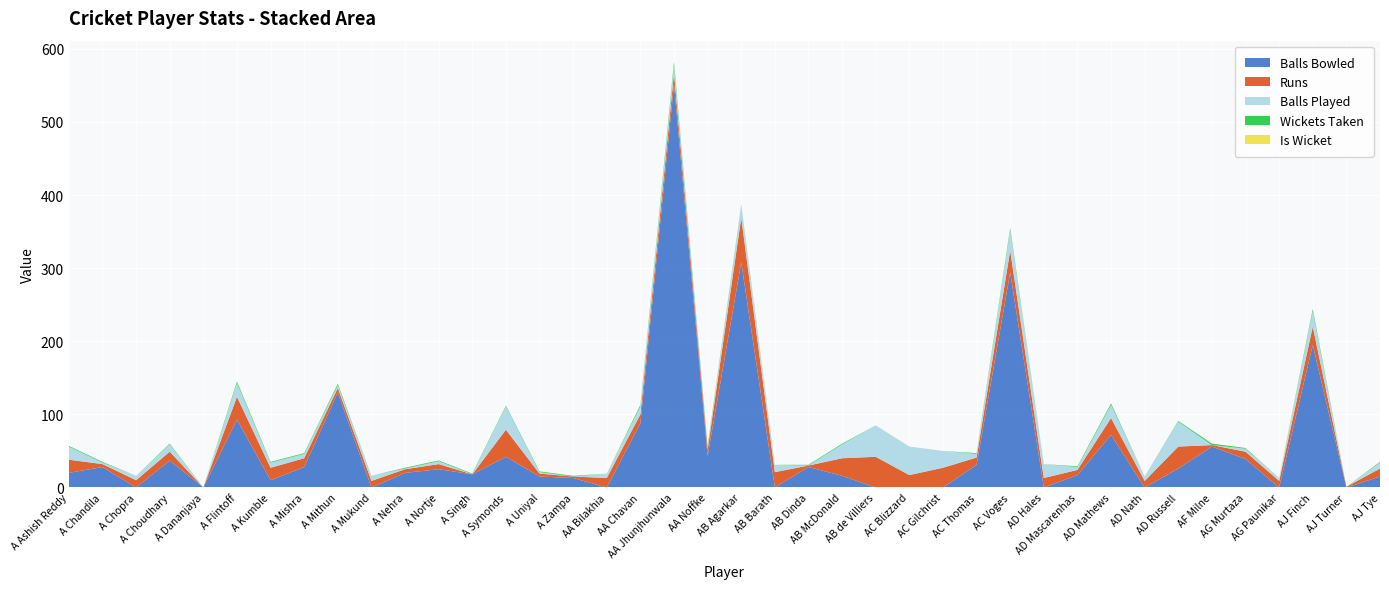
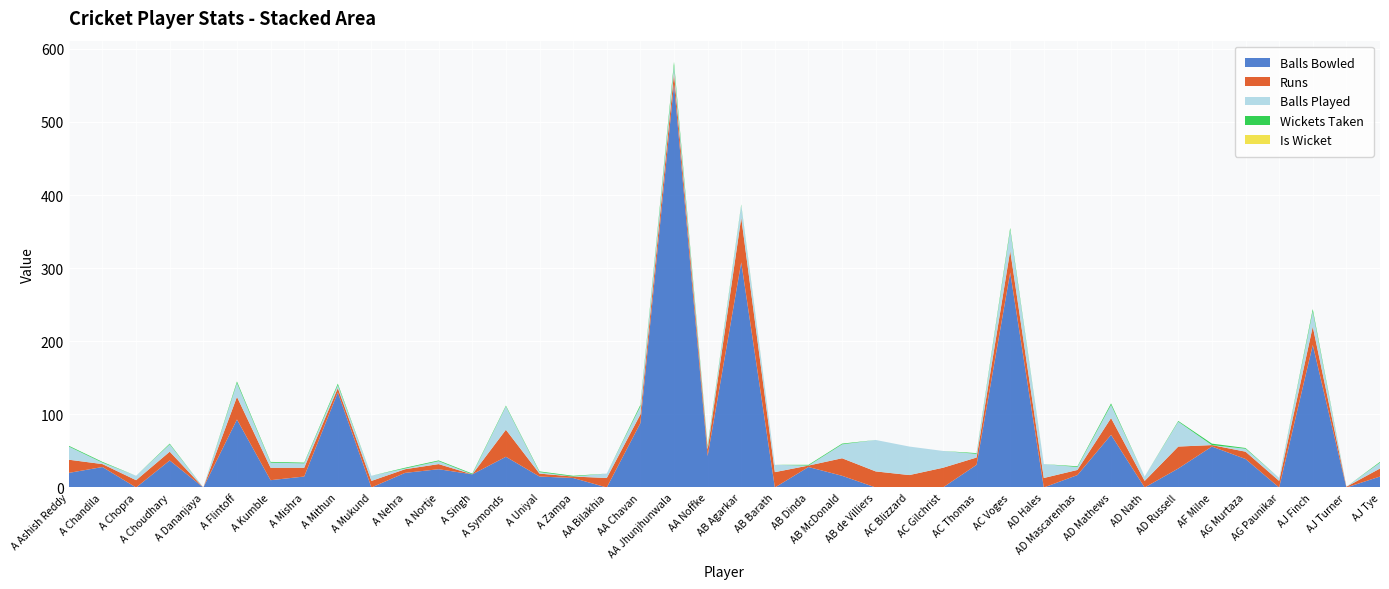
  {
    "Balls Bowled": {
      "A Ashish Reddy": 20,
      "A Chandila": 30,
      "A Chopra": 0,
      "A Choudhary": 40,
      "A Flintoff": 90,
      "A Kumble": 10,
-     "A Mishra": 30,
+     "A Mishra": 20,
      "A Mithun": 130,
      "A Mukund": 0,
      "A Nehra": 20,
      "A Nortje": 30,
      "A Symonds": 40,
      "A Uniyal": 20,
      "AA Bilakhia": 0,
      "AA Chavan": 90,
      "AA Jhunjhunwala": 550,
      "AA Noffke": 40,
      "AB Agarkar": 310,
      "AB Barath": 0,
      "AB McDonald": 20,
      "AB de Villiers": 0,
      "AC Blizzard": 0,
      "AC Gilchrist": 0,
      "AC Thomas": 30,
      "AC Voges": 290,
      "AD Hales": 0,
      "AD Mascarenhas": 20,
      "AD Mathews": 70,
      "AD Nath": 0,
      "AD Russell": 30,
      "AG Murtaza": 40,
      "AG Paunikar": 0,
      "AJ Finch": 200,
      "AJ Tye": 20
    },
    "Runs": {
      "A Ashish Reddy": 20,
      "A Chopra": 10,
      "A Choudhary": 10,
      "A Flintoff": 30,
      "A Kumble": 20,
      "A Mishra": 10,
      "A Mithun": 10,
      "A Mukund": 10,
      "A Nortje": 10,
      "A Symonds": 40,
      "AA Bilakhia": 10,
      "AA Chavan": 10,
      "AA Jhunjhunwala": 20,
      "AB Agarkar": 60,
      "AB Barath": 20,
      "AB McDonald": 20,
-     "AB de Villiers": 40,
+     "AB de Villiers": 20,
      "AC Blizzard": 20,
      "AC Gilchrist": 30,
      "AC Thomas": 10,
      "AC Voges": 30,
      "AD Hales": 10,
      "AD Mascarenhas": 10,
      "AD Mathews": 20,
      "AD Nath": 10,
      "AD Russell": 30,
      "AG Murtaza": 10,
      "AG Paunikar": 10,
      "AJ Finch": 30,
      "AJ Tye": 10
    },
    "Balls Played": {
      "AA Jhunjhunwala": 10
    }
  }
